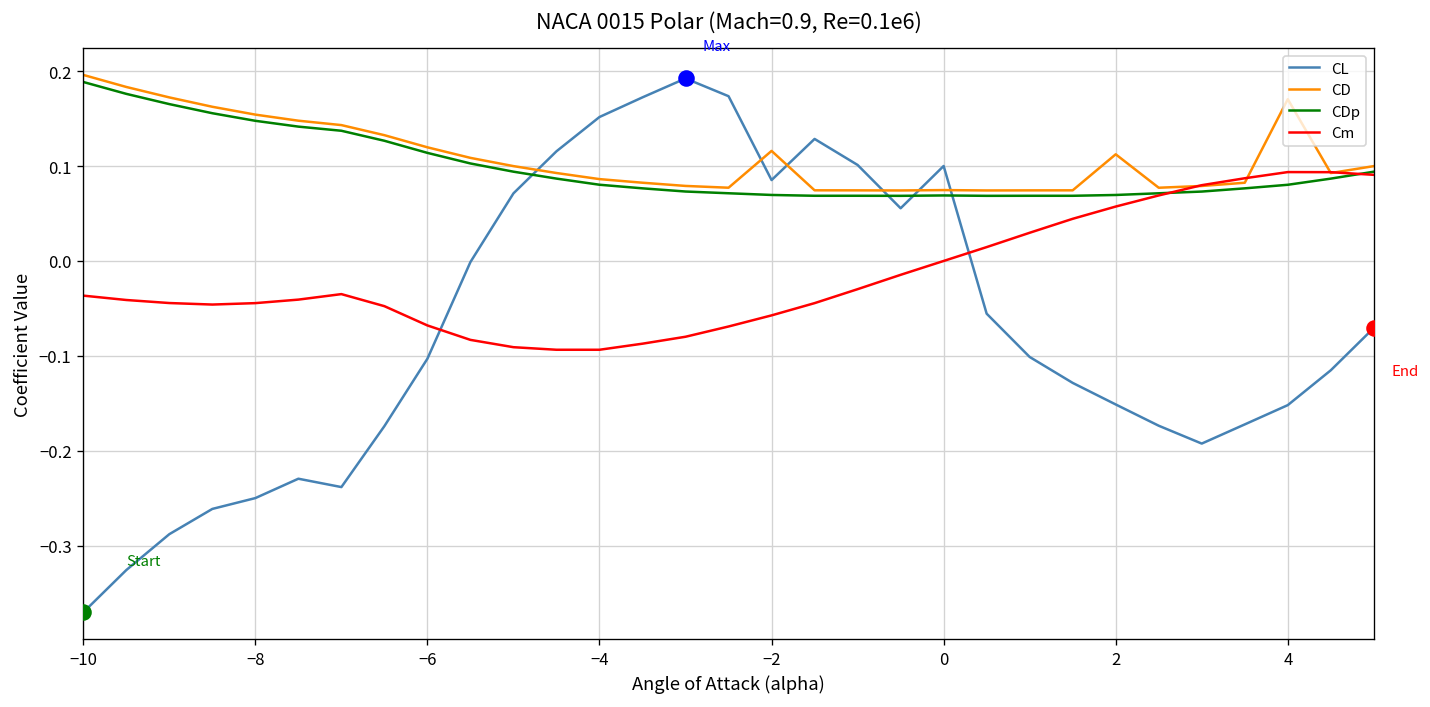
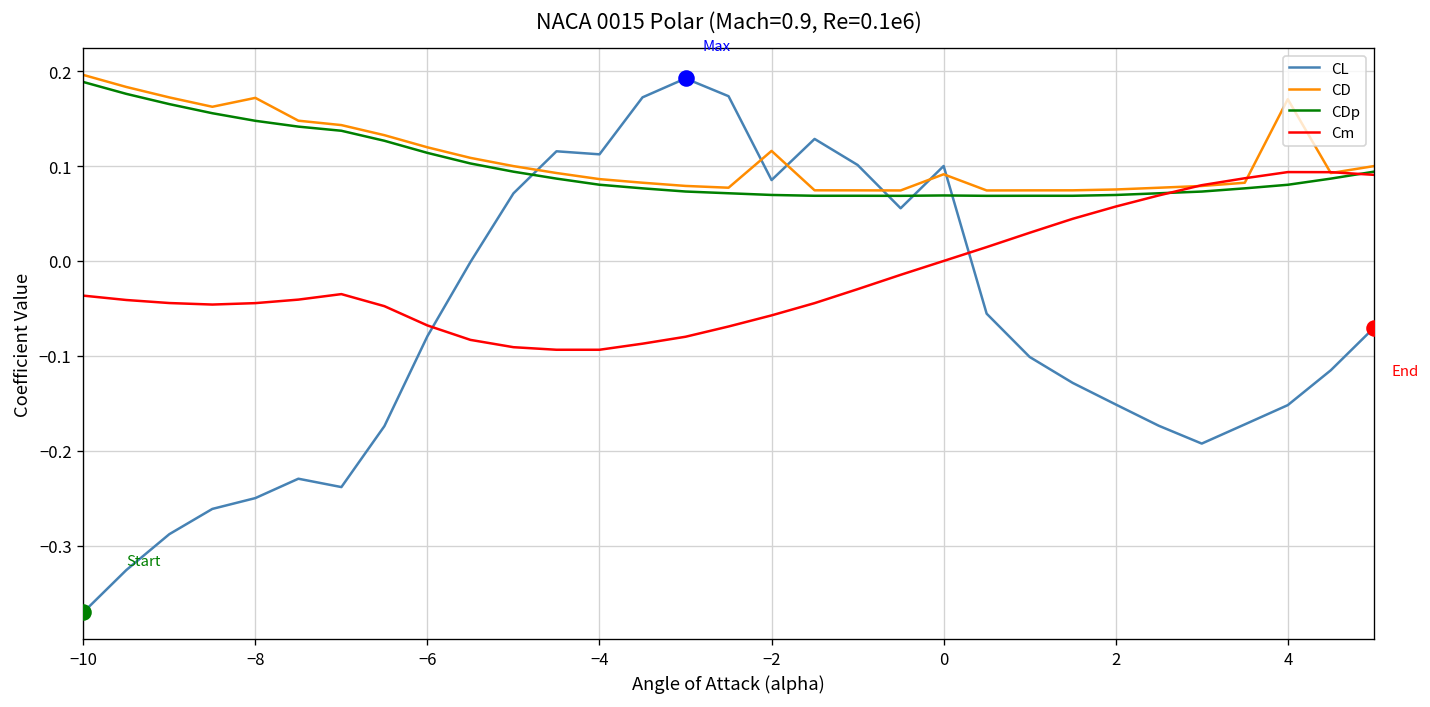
  {
    "CL": {
      "−8": -0.25,
-     "−6": -0.10,
-     "−4": 0.15,
+     "−6": -0.08,
+     "−4": 0.11,
      "−2": 0.09,
      "0": 0.10,
      "2": -0.15,
      "4": -0.15
    },
    "CD": {
      "−10": 0.20,
-     "−8": 0.15,
+     "−8": 0.17,
      "−6": 0.12,
      "−4": 0.09,
      "−2": 0.12,
-     "0": 0.07,
-     "2": 0.11
+     "0": 0.09,
+     "2": 0.08
    }
  }
